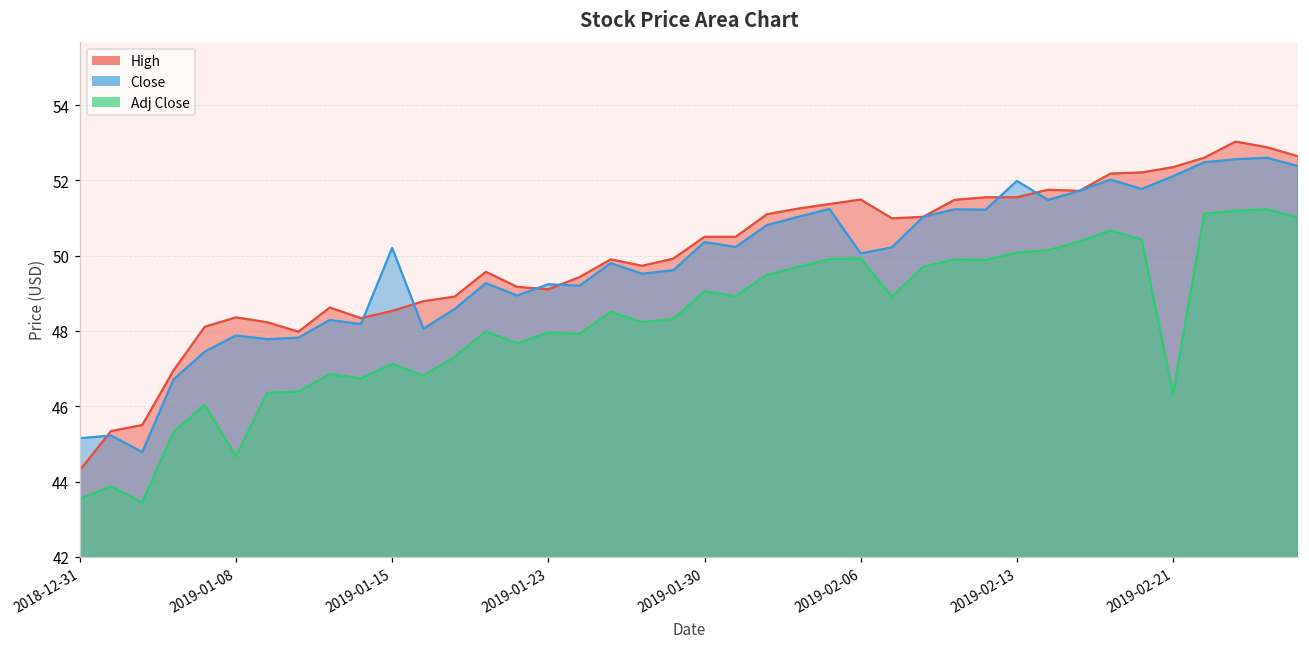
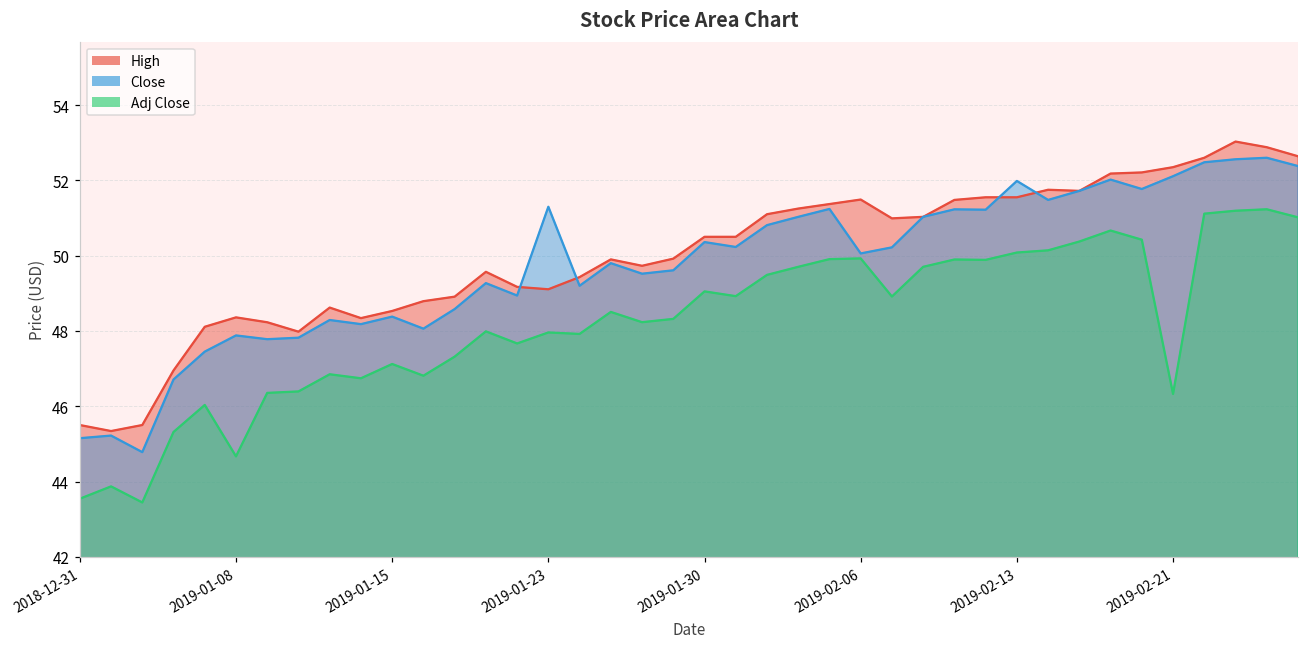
  {
    "High": {
-     "2018-12-31": 44.3,
+     "2018-12-31": 45.5,
      "2019-01-08": 48.4,
      "2019-01-15": 48.5,
      "2019-01-23": 49.1,
      "2019-01-30": 50.5,
      "2019-02-06": 51.5,
      "2019-02-13": 51.5,
      "2019-02-21": 52.3
    },
    "Close": {
      "2018-12-31": 45.2,
      "2019-01-08": 47.9,
-     "2019-01-15": 50.2,
-     "2019-01-23": 49.2,
+     "2019-01-15": 48.4,
+     "2019-01-23": 51.3,
      "2019-01-30": 50.4,
      "2019-02-06": 50.1,
      "2019-02-13": 52.0,
      "2019-02-21": 52.1
    },
    "Adj Close": {
      "2018-12-31": 43.5,
      "2019-01-08": 44.7,
      "2019-01-15": 47.1,
      "2019-01-23": 48.0,
      "2019-01-30": 49.0,
      "2019-02-06": 49.9,
      "2019-02-13": 50.1,
      "2019-02-21": 46.3
    }
  }
